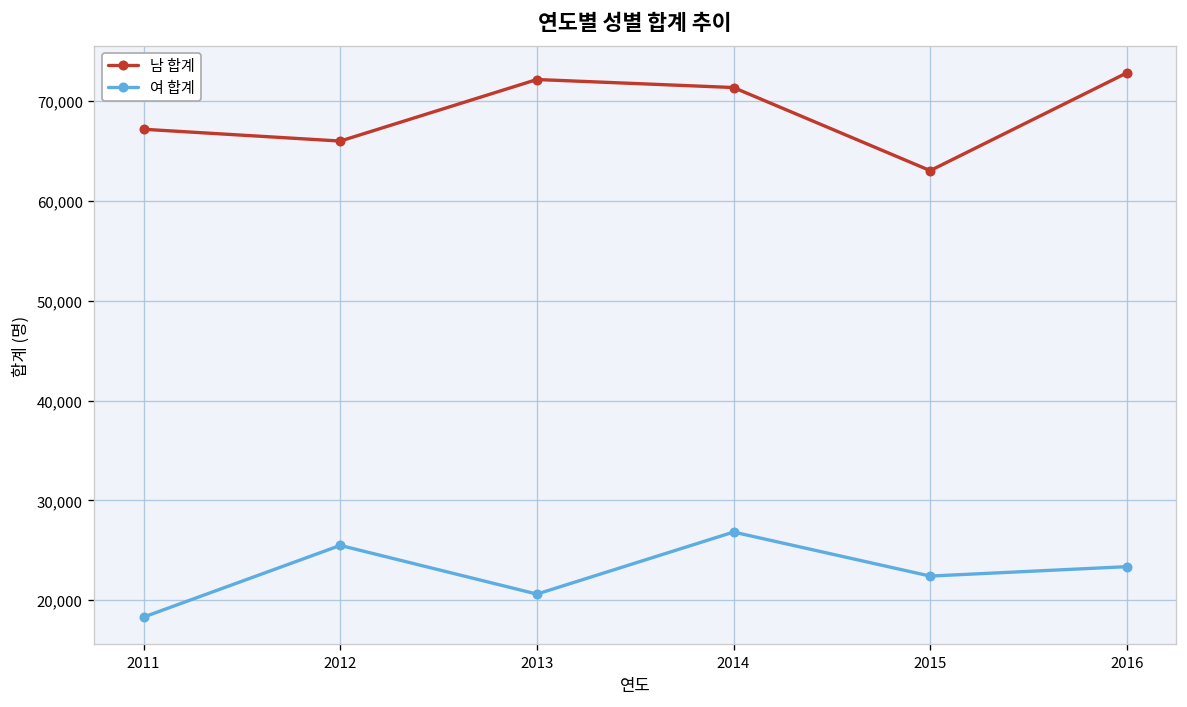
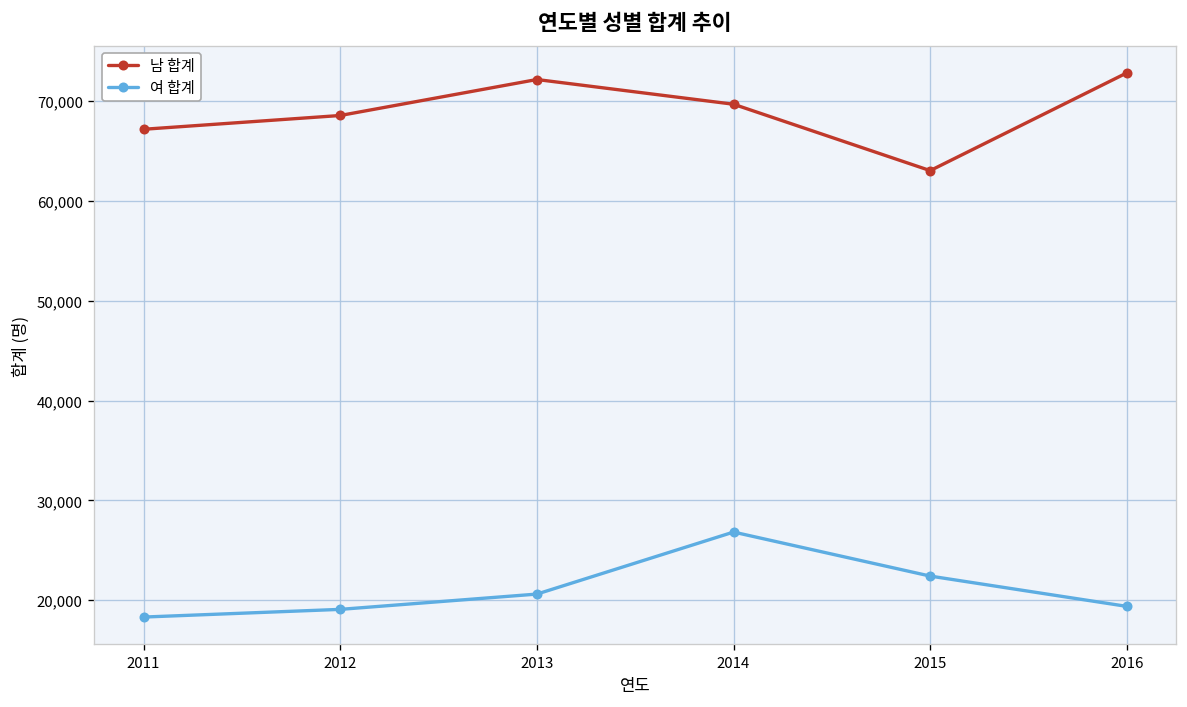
  {
    "남 합계": {
      "2011": "67,000",
-     "2012": "66,000",
+     "2012": "69,000",
      "2013": "72,000",
-     "2014": "71,000",
+     "2014": "70,000",
      "2015": "63,000",
      "2016": "73,000"
    },
    "여 합계": {
      "2011": "18,000",
-     "2012": "25,000",
+     "2012": "19,000",
      "2013": "21,000",
      "2014": "27,000",
      "2015": "22,000",
-     "2016": "23,000"
+     "2016": "19,000"
    }
  }
